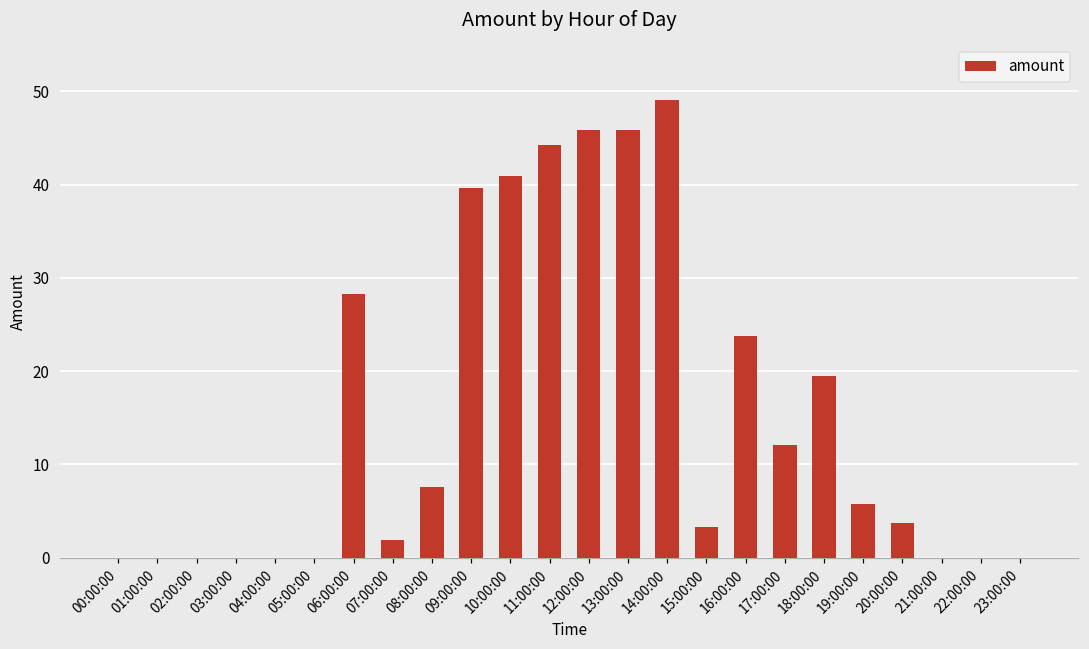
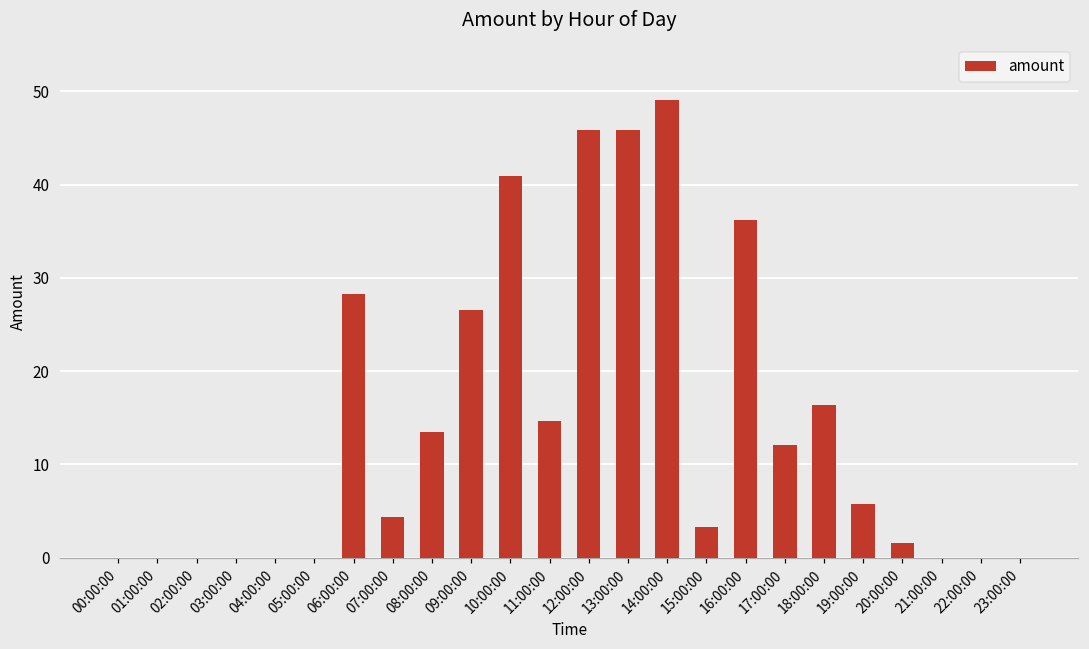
  {
    "00:00:00": 0,
    "01:00:00": 0,
    "02:00:00": 0,
    "03:00:00": 0,
    "04:00:00": 0,
    "05:00:00": 0,
    "06:00:00": 28,
-   "07:00:00": 2,
-   "08:00:00": 8,
-   "09:00:00": 40,
+   "07:00:00": 4,
+   "08:00:00": 14,
+   "09:00:00": 27,
    "10:00:00": 41,
-   "11:00:00": 44,
+   "11:00:00": 15,
    "12:00:00": 46,
    "13:00:00": 46,
    "14:00:00": 49,
    "15:00:00": 3,
-   "16:00:00": 24,
+   "16:00:00": 36,
    "17:00:00": 12,
-   "18:00:00": 19,
+   "18:00:00": 16,
    "19:00:00": 6,
-   "20:00:00": 4,
+   "20:00:00": 2,
    "21:00:00": 0,
    "22:00:00": 0,
    "23:00:00": 0
  }
